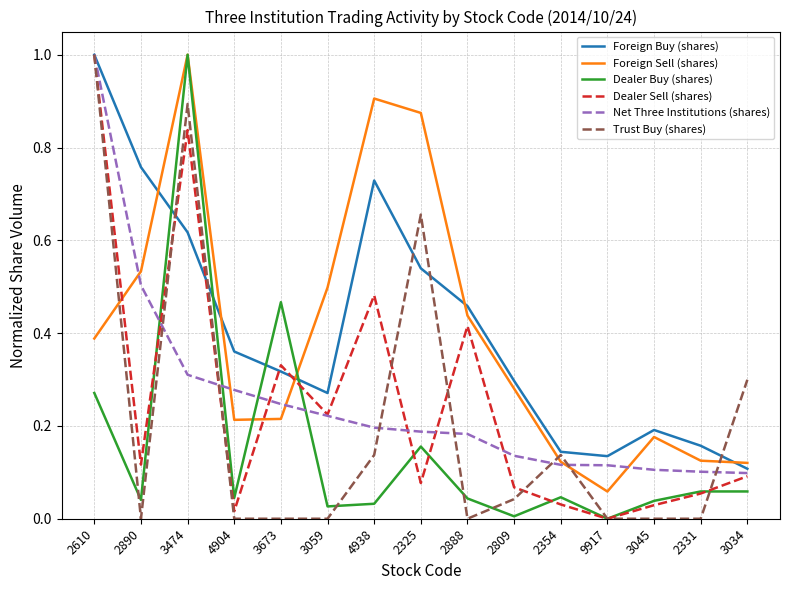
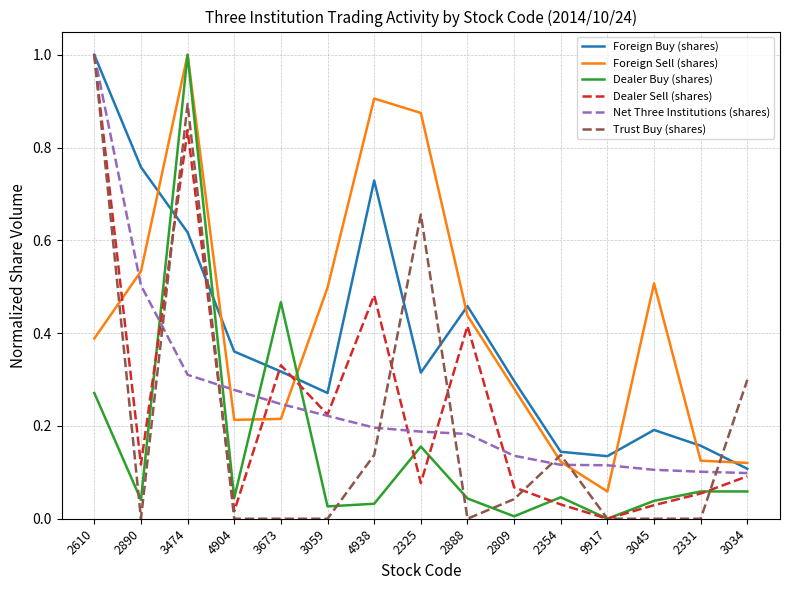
  {
    "Foreign Buy (shares)": {
      "2890": 0.76,
      "3474": 0.62,
      "4904": 0.36,
      "3673": 0.32,
      "3059": 0.27,
      "4938": 0.73,
-     "2325": 0.54,
+     "2325": 0.31,
      "2888": 0.46,
      "2809": 0.30,
      "2354": 0.14,
      "9917": 0.13,
      "3045": 0.19,
      "2331": 0.16,
      "3034": 0.11
    },
    "Foreign Sell (shares)": {
      "2610": 0.39,
      "2890": 0.53,
      "4904": 0.21,
      "3673": 0.22,
      "3059": 0.50,
      "4938": 0.91,
      "2325": 0.87,
      "2888": 0.44,
      "2809": 0.28,
      "2354": 0.12,
      "9917": 0.06,
-     "3045": 0.18,
+     "3045": 0.51,
      "2331": 0.13,
      "3034": 0.12
    },
    "Dealer Buy (shares)": {
      "2610": 0.27,
      "2890": 0.04,
      "4904": 0.04,
      "3673": 0.47,
      "3059": 0.03,
      "4938": 0.03,
      "2325": 0.16,
      "2888": 0.04,
      "2809": 0.01,
      "2354": 0.05,
      "3045": 0.04,
      "3034": 0.06
    },
    "Dealer Sell (shares)": {
      "2890": 0.12,
      "3474": 0.84,
      "4904": 0.02,
      "3673": 0.33,
      "4938": 0.48,
      "2325": 0.08,
      "2888": 0.42,
      "2809": 0.07,
      "2354": 0.03,
      "3045": 0.03,
      "3034": 0.09
    },
    "Net Three Institutions (shares)": {
      "2890": 0.50,
      "3474": 0.31,
      "4904": 0.28,
      "3673": 0.25,
      "4938": 0.20,
      "2325": 0.19,
      "2888": 0.18,
      "2809": 0.14,
      "2354": 0.12,
      "9917": 0.12,
      "3045": 0.11,
      "2331": 0.10,
      "3034": 0.10
    },
    "Trust Buy (shares)": {
      "2890": 0.00,
      "3474": 0.89,
      "4904": 0.00,
      "3673": 0.00,
      "3059": 0.00,
      "4938": 0.14,
      "2325": 0.66,
      "2888": 0.00,
      "2809": 0.04,
      "2354": 0.14,
      "3045": 0.00,
      "2331": 0.00,
      "3034": 0.30
    }
  }
